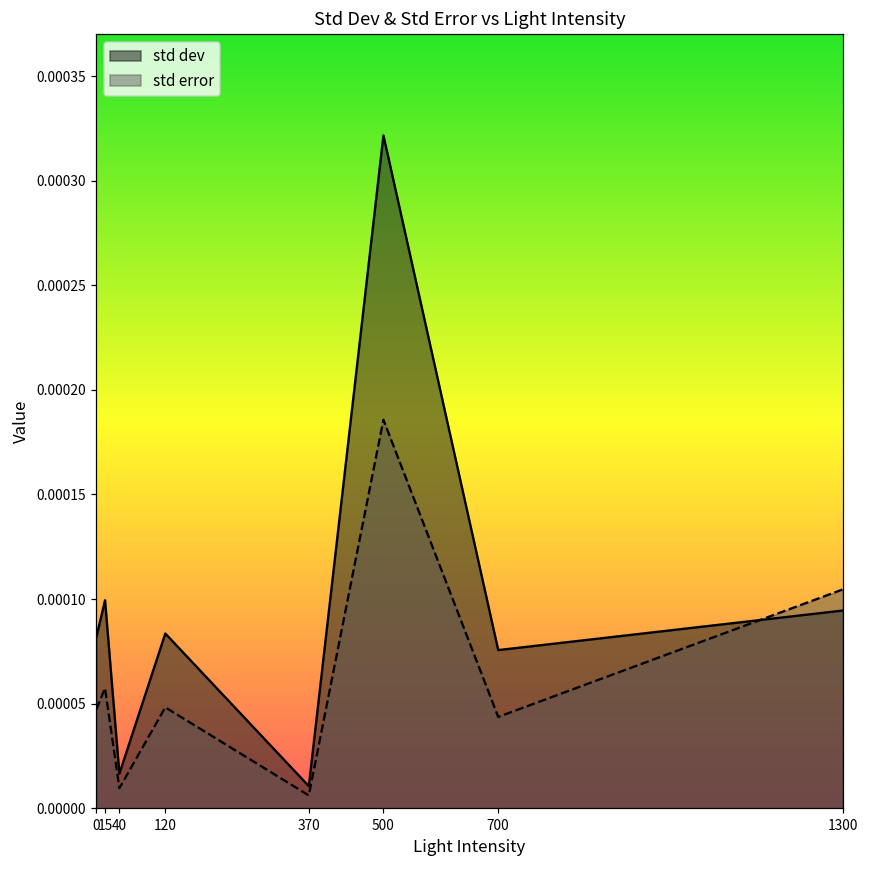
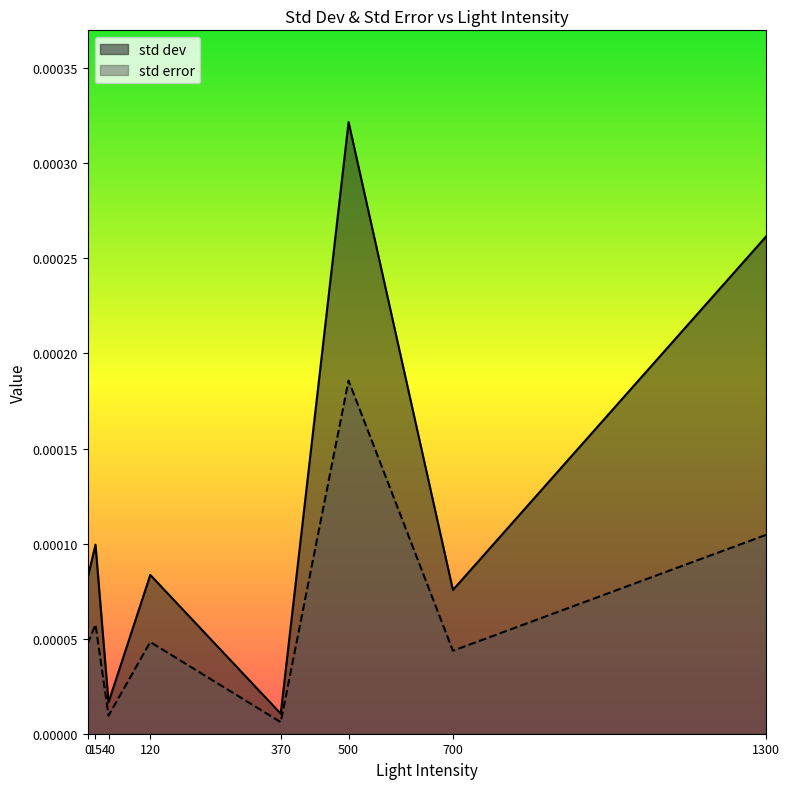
  {
    "std dev": {
      "40": 0.000017,
      "120": 0.000084,
      "370": 0.000011,
      "500": 0.000322,
      "700": 0.000076,
-     "1300": 0.000095
+     "1300": 0.000261
    },
    "std error": {
      "40": 0.000010,
      "120": 0.000048,
      "370": 0.000006,
      "500": 0.000186,
      "700": 0.000044,
      "1300": 0.000105
    }
  }
